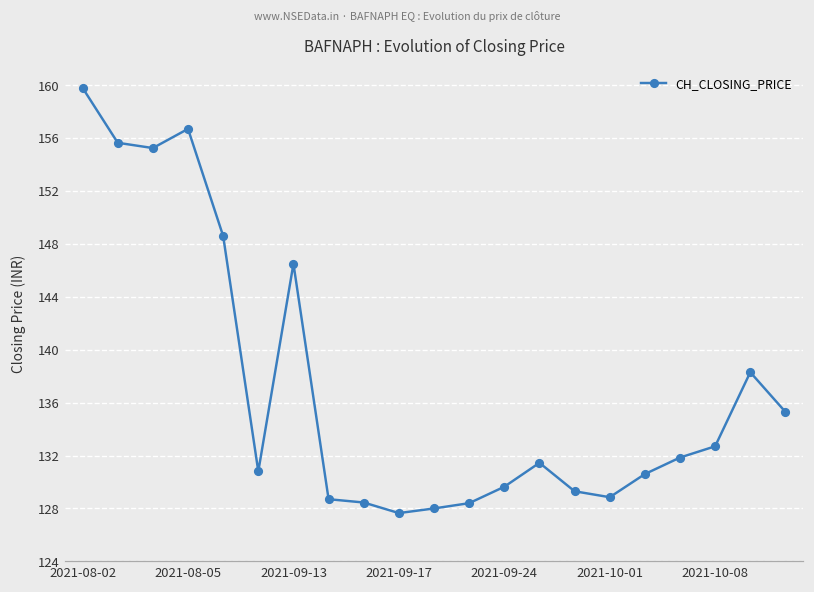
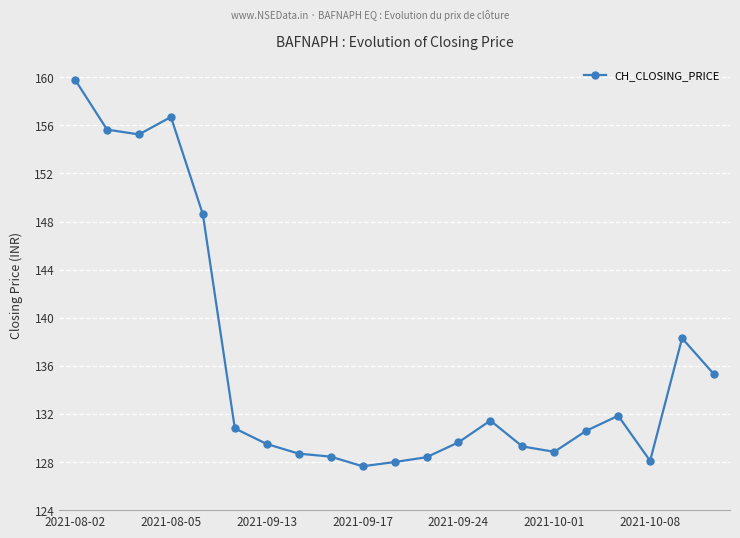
  {
    "2021-08-02": 159.8,
    "2021-08-05": 156.7,
-   "2021-09-13": 146.5,
+   "2021-09-13": 129.5,
    "2021-09-17": 127.7,
    "2021-09-24": 129.6,
    "2021-10-01": 128.9,
-   "2021-10-08": 132.7
+   "2021-10-08": 128.1
  }
